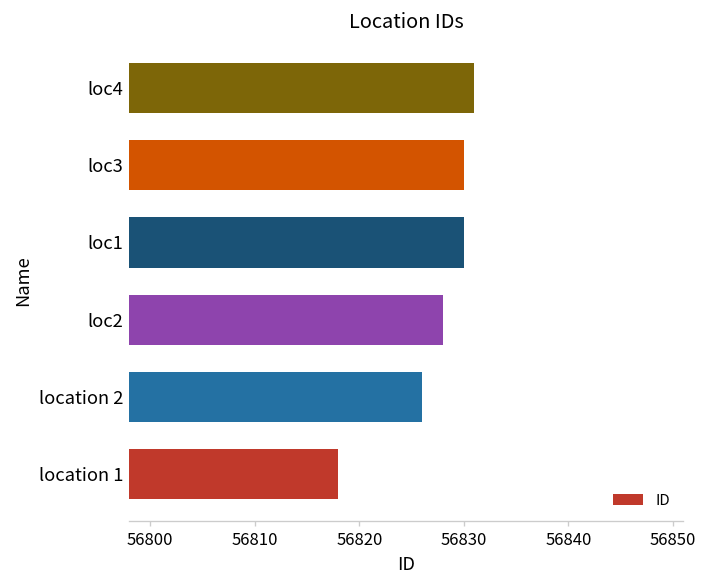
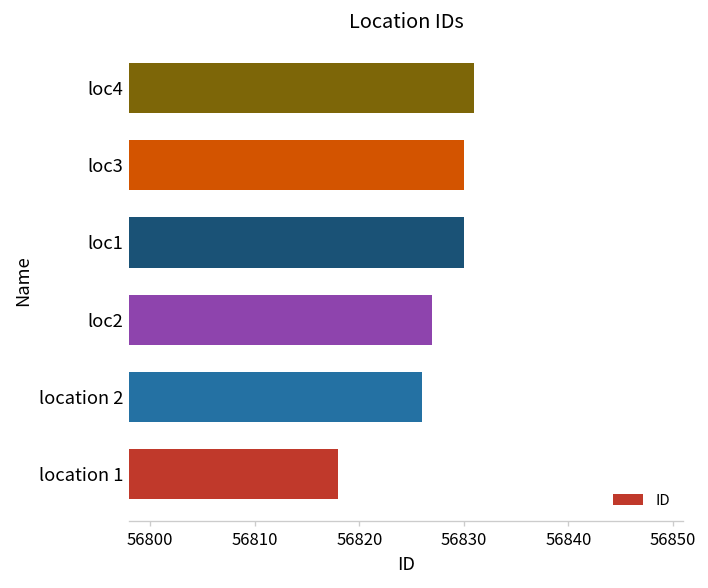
  {
    "loc4": 56831,
    "loc3": 56830,
    "loc1": 56830,
-   "loc2": 56828,
+   "loc2": 56827,
    "location 2": 56826,
    "location 1": 56818
  }
